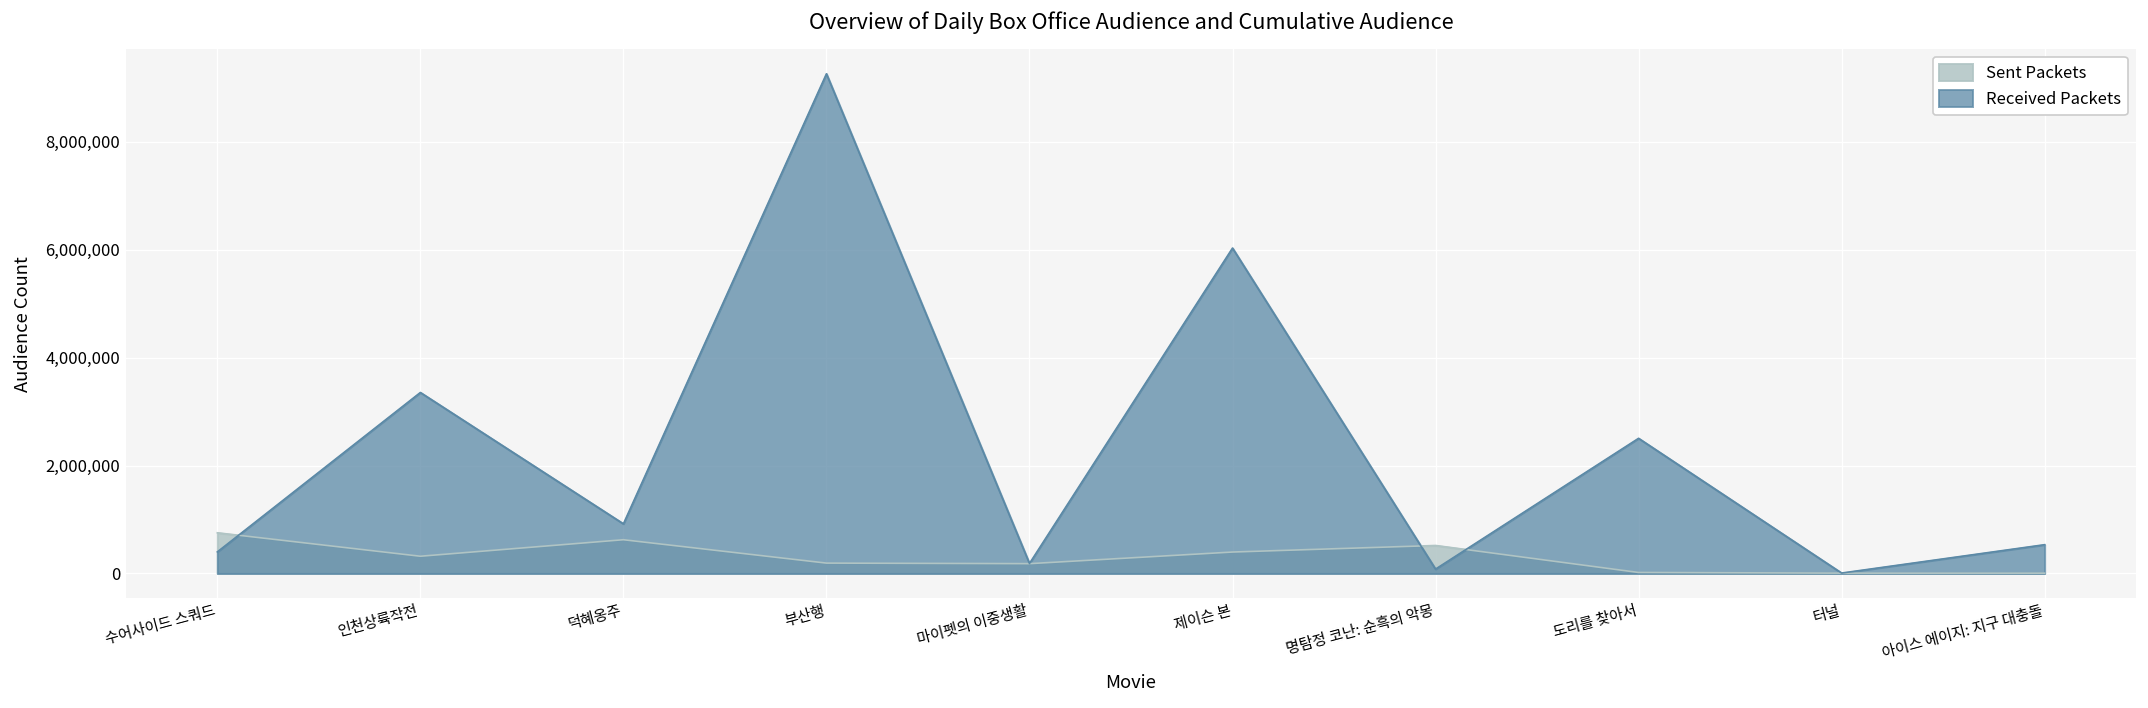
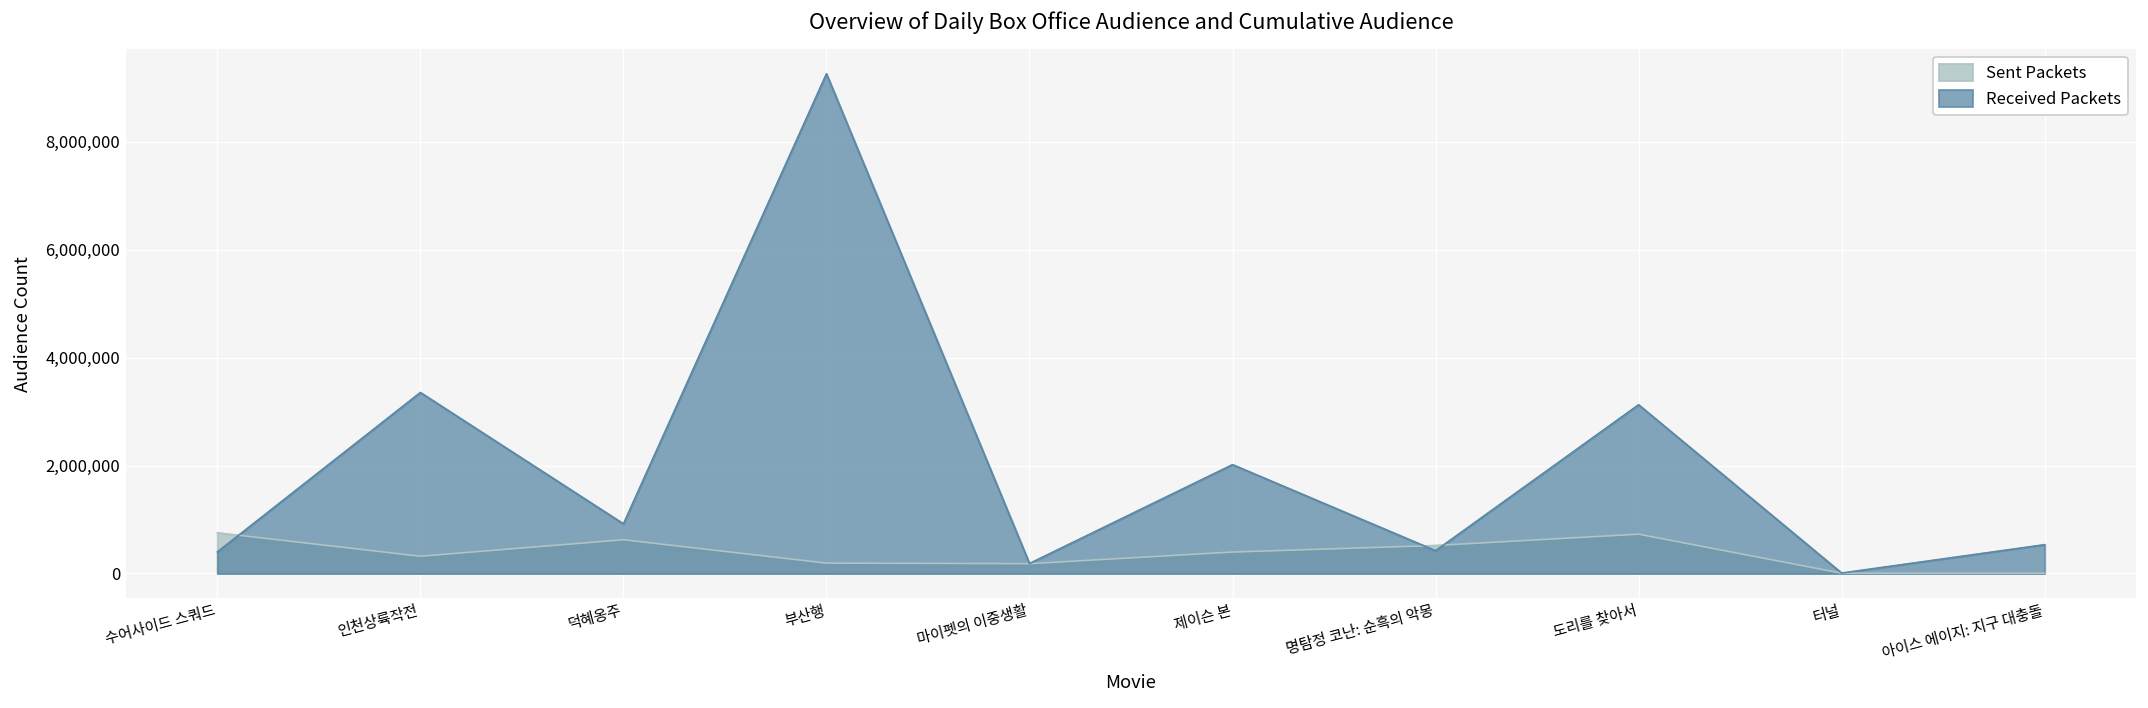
  {
    "Sent Packets": {
      "수어사이드 스쿼드": "800,000",
      "인천상륙작전": "300,000",
      "덕혜옹주": "600,000",
      "부산행": "200,000",
      "제이슨 본": "400,000",
      "명탐정 코난: 순흑의 악몽": "500,000",
-     "도리를 찾아서": "0",
+     "도리를 찾아서": "700,000",
      "아이스 에이지: 지구 대충돌": "0"
    },
    "Received Packets": {
      "수어사이드 스쿼드": "400,000",
      "인천상륙작전": "3,400,000",
      "덕혜옹주": "900,000",
      "부산행": "9,300,000",
-     "제이슨 본": "6,000,000",
-     "명탐정 코난: 순흑의 악몽": "100,000",
-     "도리를 찾아서": "2,500,000",
+     "제이슨 본": "2,000,000",
+     "명탐정 코난: 순흑의 악몽": "400,000",
+     "도리를 찾아서": "3,100,000",
      "아이스 에이지: 지구 대충돌": "500,000"
    }
  }
